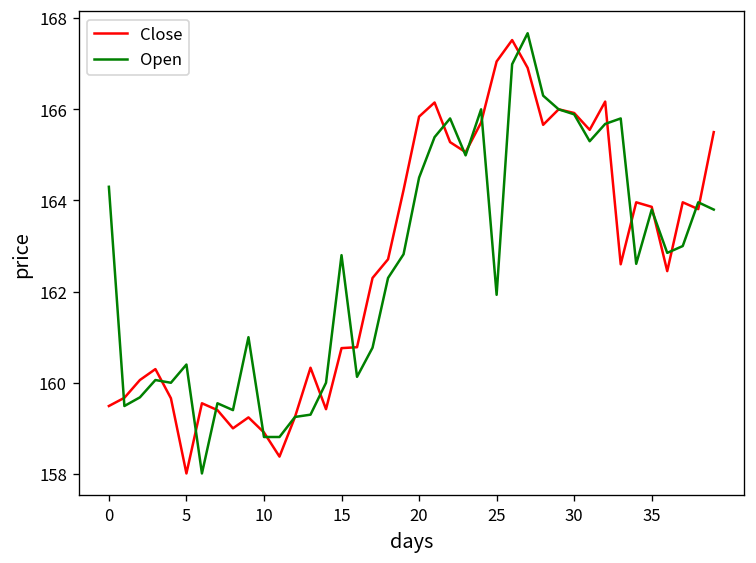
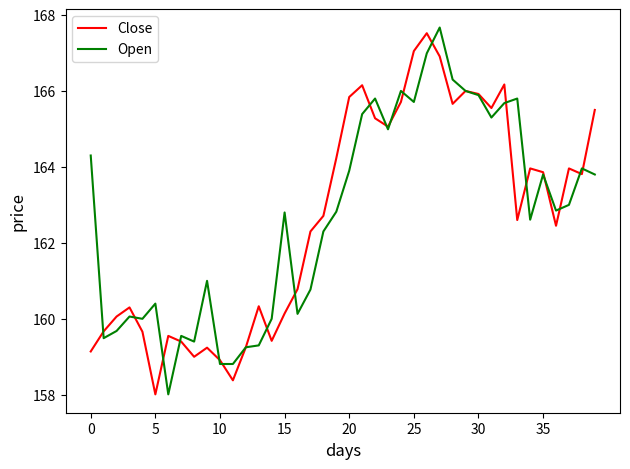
  {
    "Close": {
-     "0": 159.5,
+     "0": 159.1,
      "5": 158.0,
      "10": 158.9,
-     "15": 160.8,
+     "15": 160.1,
      "20": 165.8,
      "25": 167.1
    },
    "Open": {
      "0": 164.3,
      "5": 160.4,
      "10": 158.8,
      "15": 162.8,
-     "20": 164.5,
-     "25": 161.9
+     "20": 163.9,
+     "25": 165.7
    }
  }
